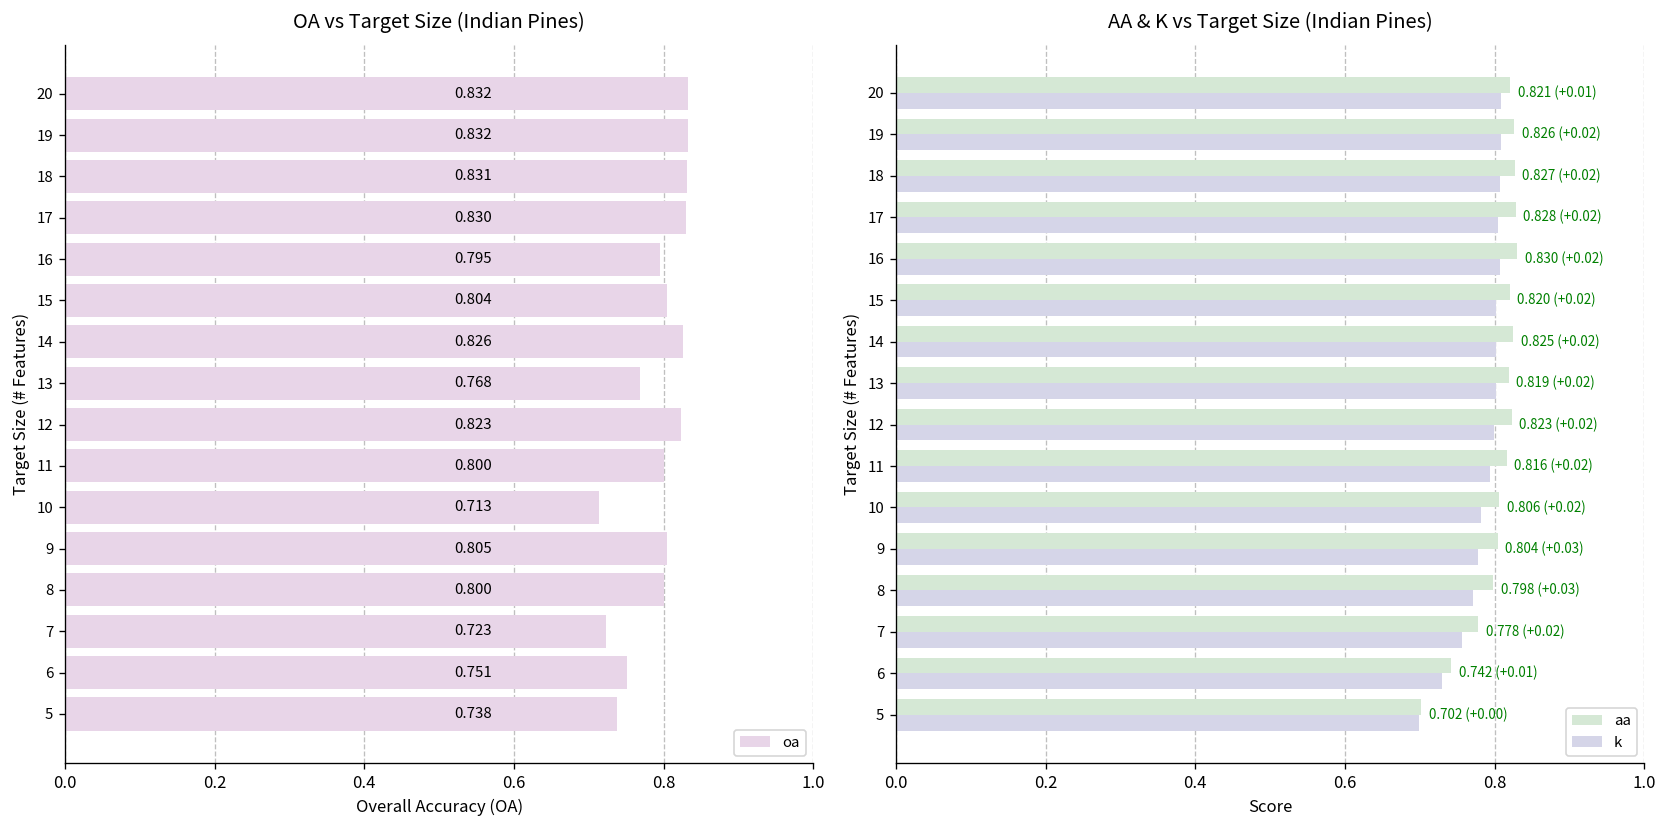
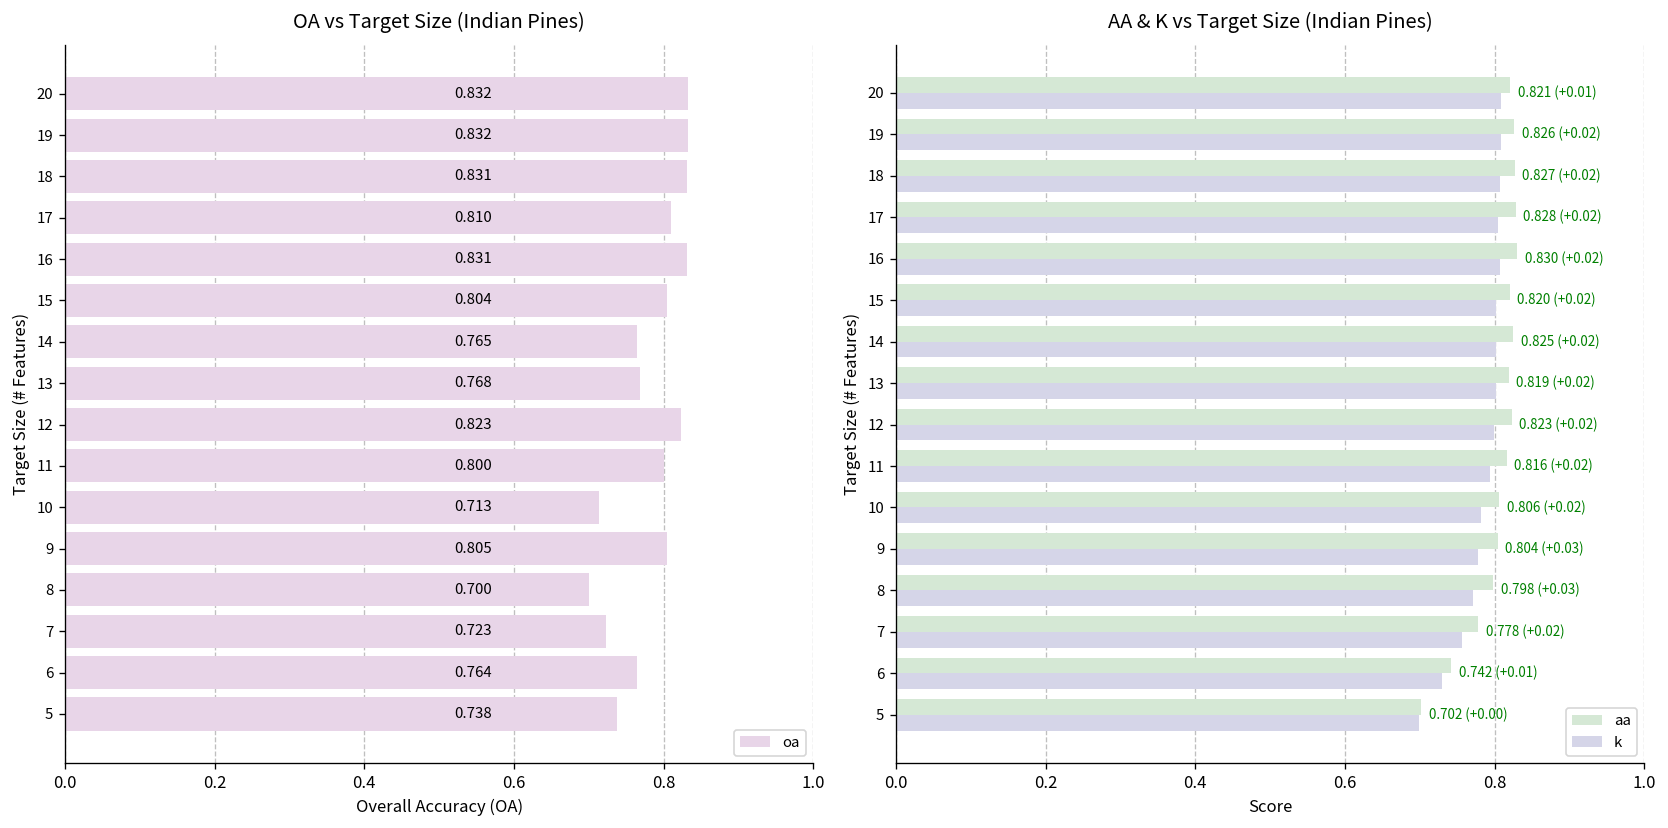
  {
    "OA vs Target Size (Indian Pines)": {
      "20": 0.832,
      "19": 0.832,
      "18": 0.831,
-     "17": 0.830,
-     "16": 0.795,
+     "17": 0.810,
+     "16": 0.831,
      "15": 0.804,
-     "14": 0.826,
+     "14": 0.765,
      "13": 0.768,
      "12": 0.823,
      "11": 0.800,
      "10": 0.713,
      "9": 0.805,
-     "8": 0.800,
+     "8": 0.700,
      "7": 0.723,
-     "6": 0.751,
+     "6": 0.764,
      "5": 0.738
    }
  }
